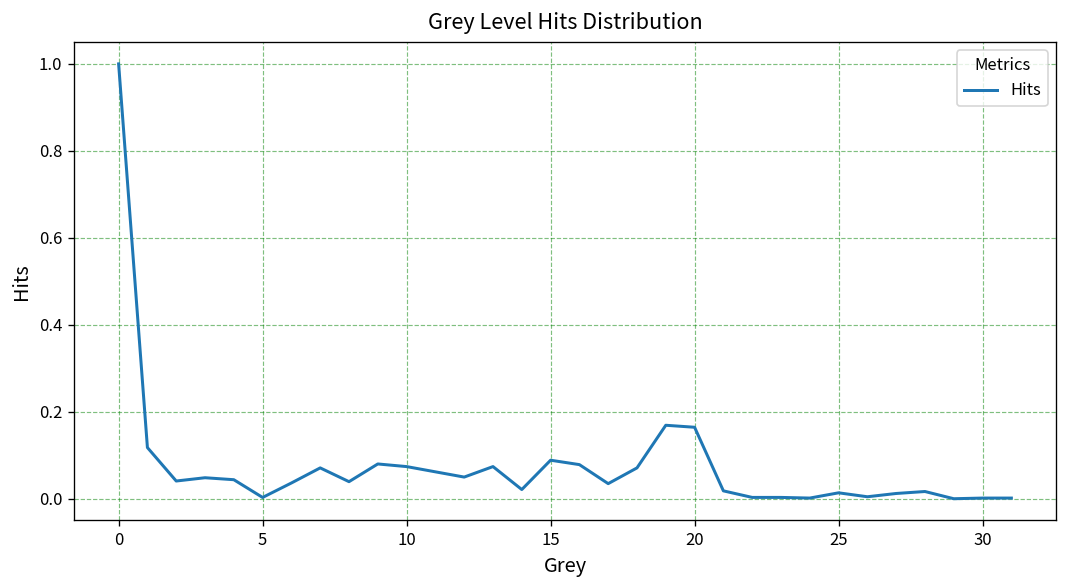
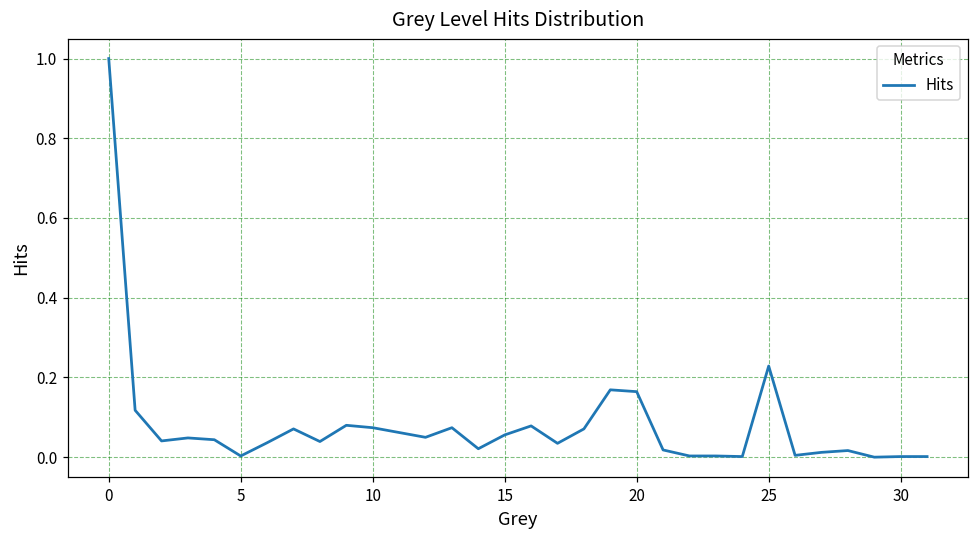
  {
    "0": 1.00,
    "5": 0.00,
    "10": 0.07,
-   "15": 0.09,
+   "15": 0.06,
    "20": 0.16,
-   "25": 0.01,
+   "25": 0.23,
    "30": 0.00
  }
